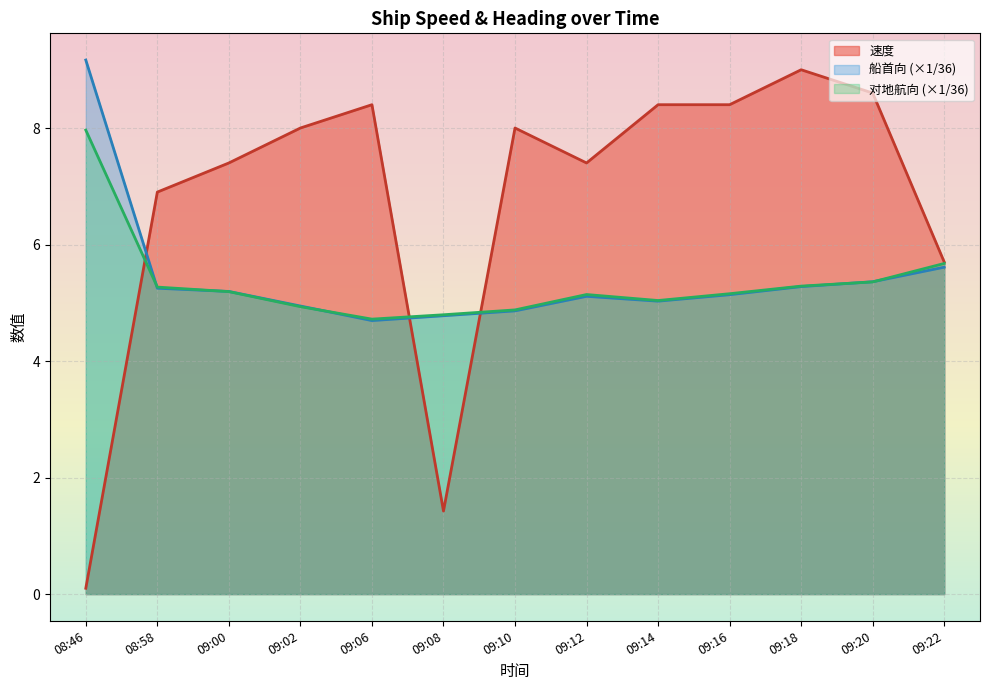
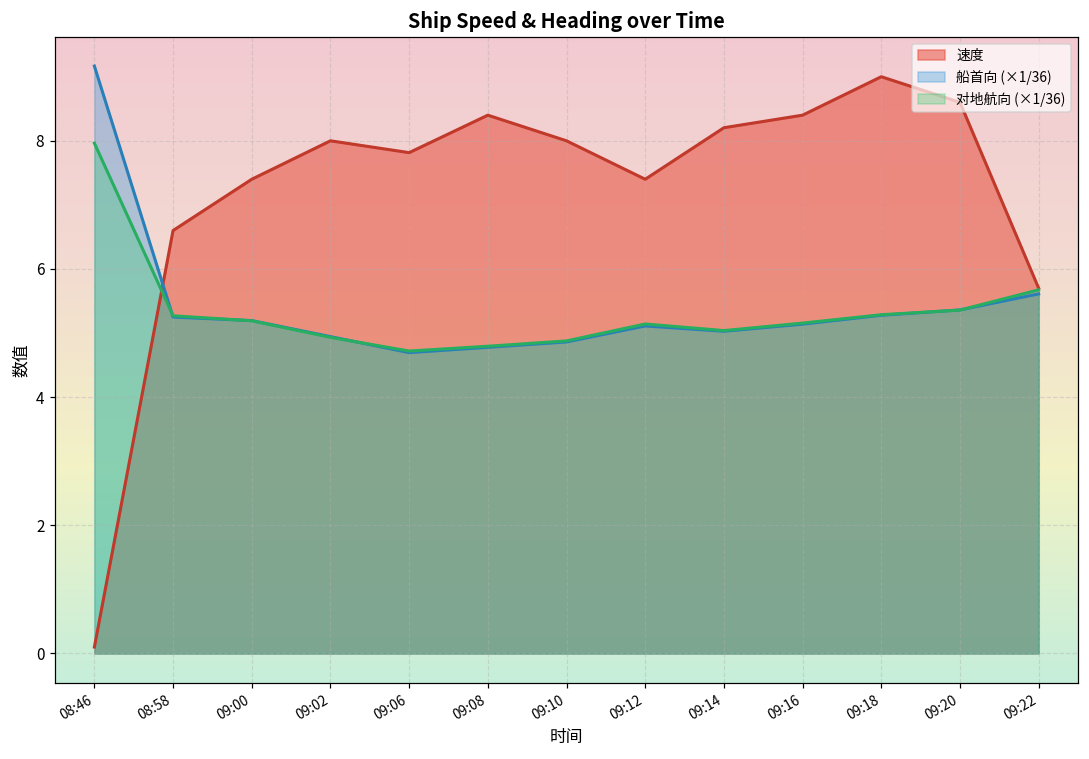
  {
    "速度": {
      "08:46": 0.1,
-     "08:58": 6.9,
+     "08:58": 6.6,
      "09:00": 7.4,
      "09:02": 8.0,
-     "09:06": 8.4,
-     "09:08": 1.4,
+     "09:06": 7.8,
+     "09:08": 8.4,
      "09:10": 8.0,
      "09:12": 7.4,
-     "09:14": 8.4,
+     "09:14": 8.2,
      "09:16": 8.4,
      "09:18": 9.0
    }
  }
